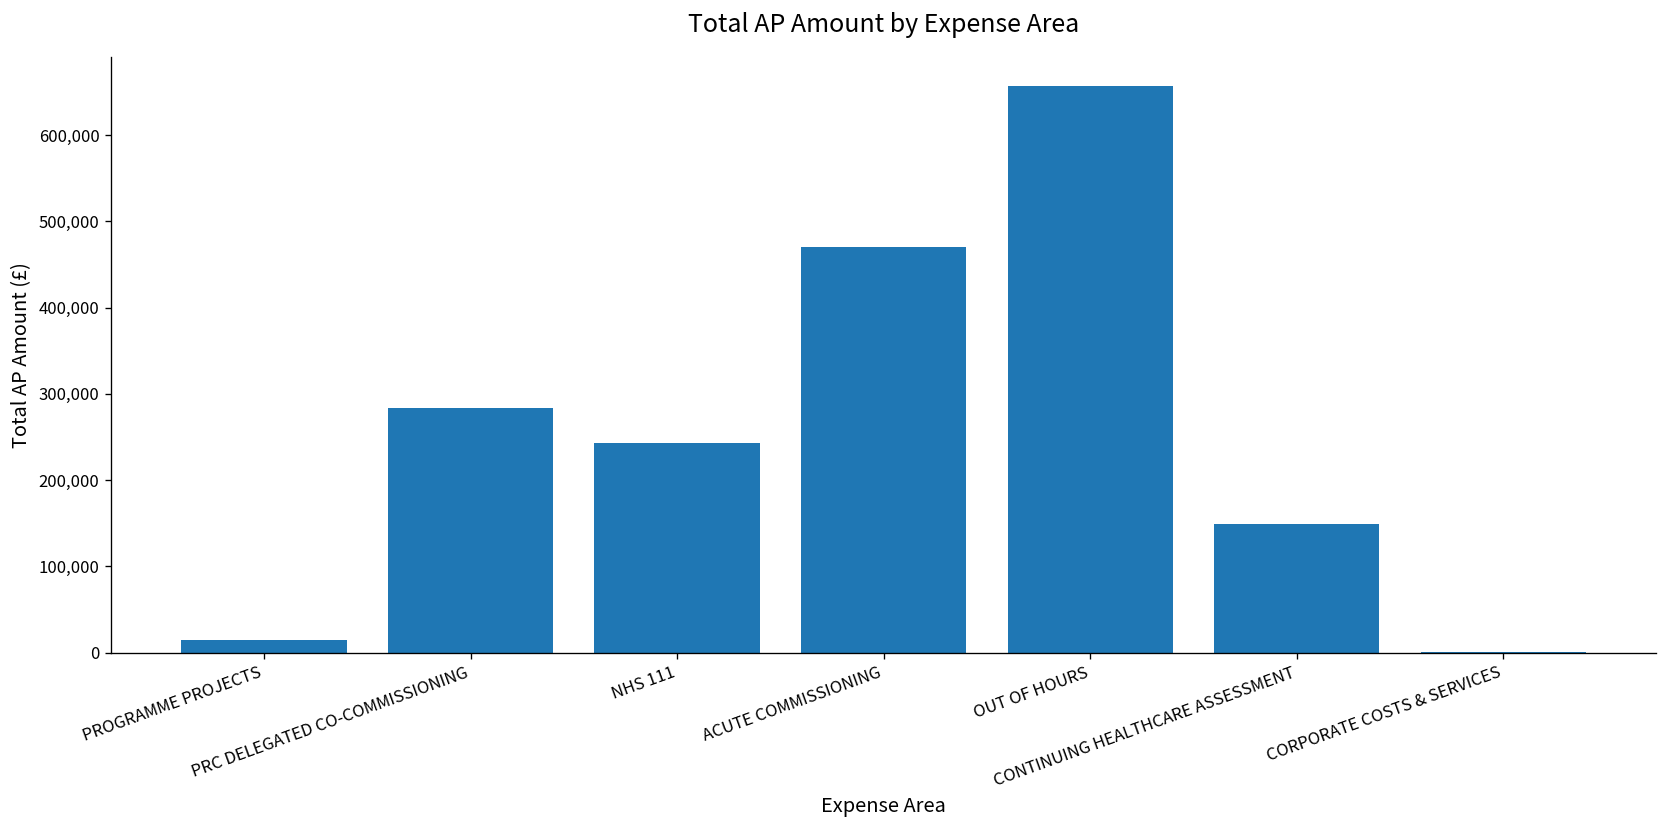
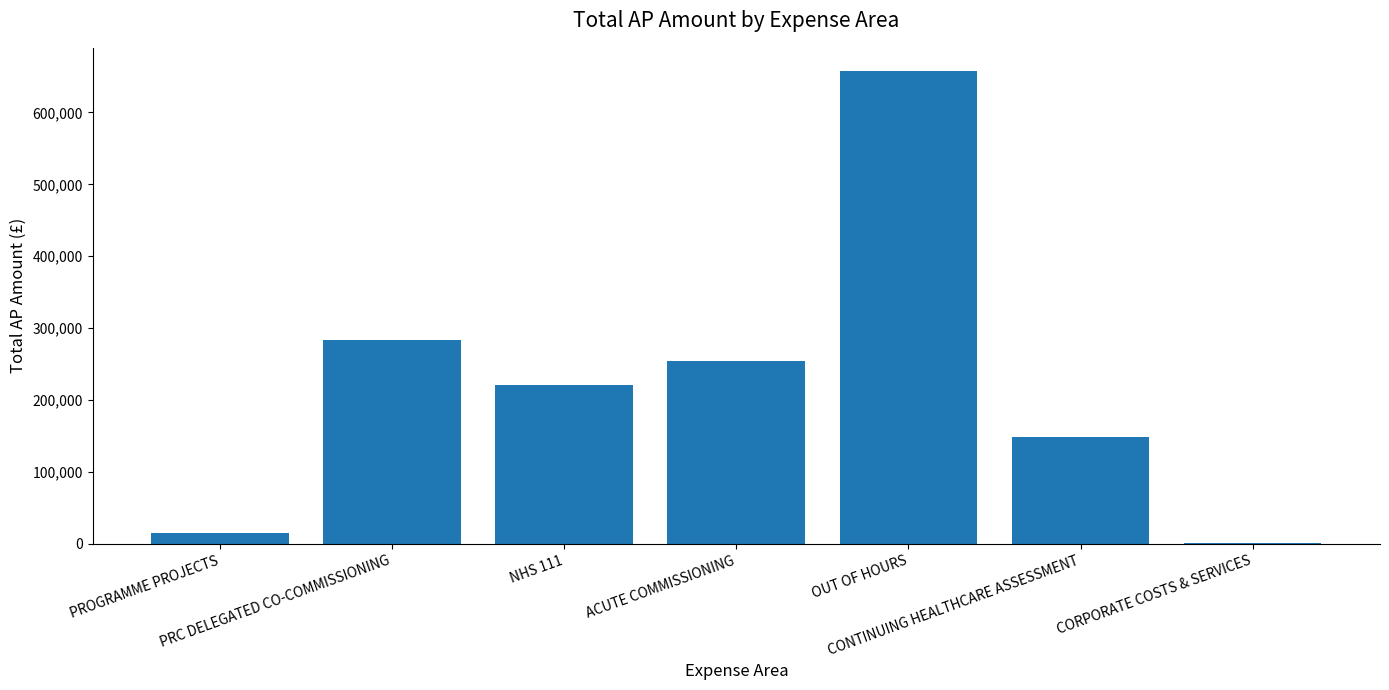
  {
    "PROGRAMME PROJECTS": "10,000",
    "PRC DELEGATED CO-COMMISSIONING": "280,000",
-   "NHS 111": "240,000",
-   "ACUTE COMMISSIONING": "470,000",
+   "NHS 111": "220,000",
+   "ACUTE COMMISSIONING": "250,000",
    "OUT OF HOURS": "660,000",
    "CONTINUING HEALTHCARE ASSESSMENT": "150,000"
  }
